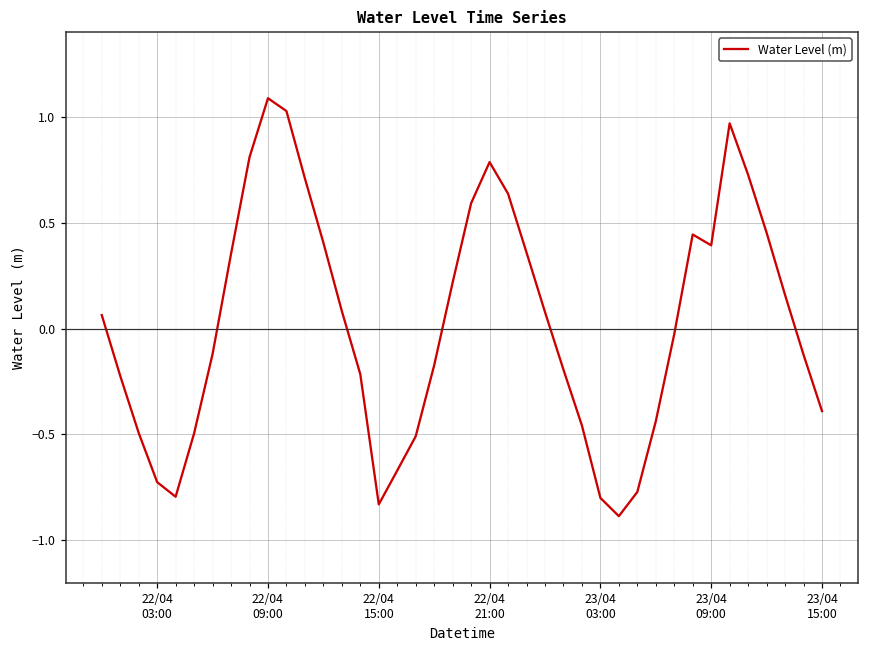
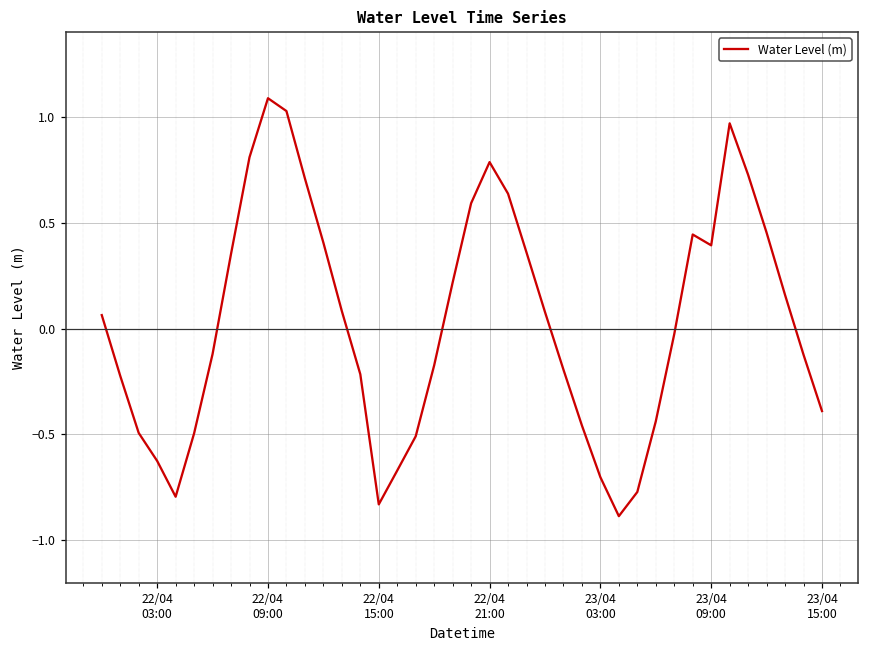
  {
-   "22/04 03:00": -0.73,
+   "22/04 03:00": -0.63,
    "22/04 09:00": 1.09,
    "22/04 15:00": -0.83,
    "22/04 21:00": 0.79,
-   "23/04 03:00": -0.80,
+   "23/04 03:00": -0.70,
    "23/04 09:00": 0.39,
    "23/04 15:00": -0.39
  }
